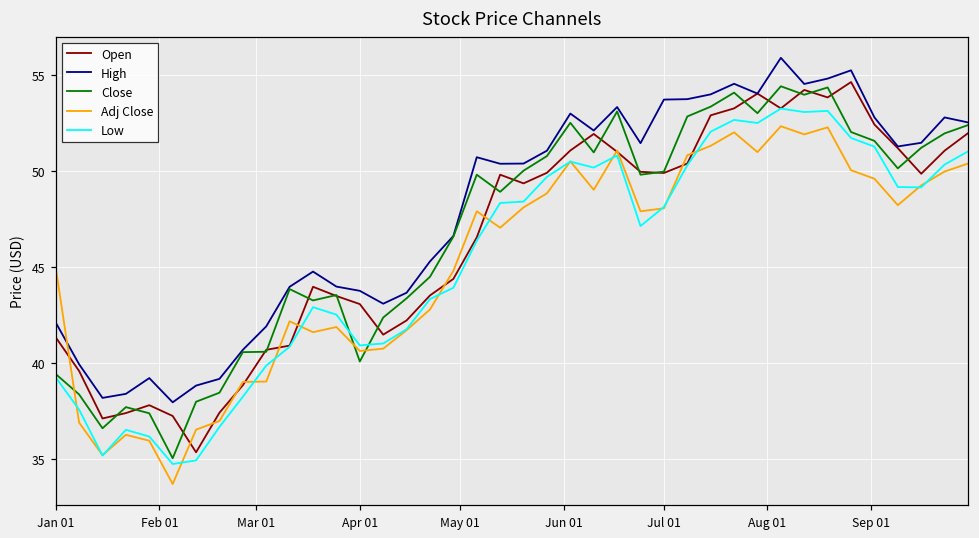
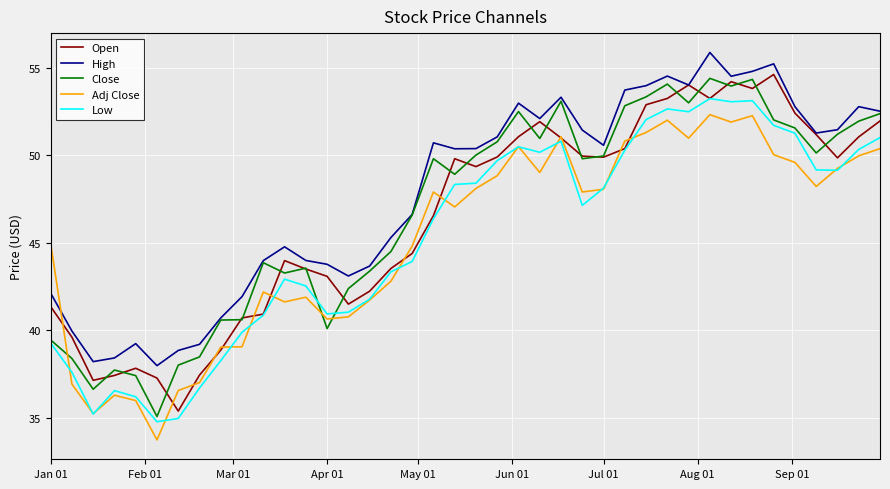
  {
    "Open": {
      "Jan 01": 41.3,
      "Apr 01": 43.1
    },
    "High": {
      "Jan 01": 42.1,
      "Apr 01": 43.8,
-     "Jul 01": 53.7
+     "Jul 01": 50.6
    },
    "Close": {
      "Jan 01": 39.4,
      "Apr 01": 40.1
    },
    "Adj Close": {
      "Jan 01": 45.0,
      "Apr 01": 40.6
    },
    "Low": {
      "Jan 01": 39.3,
      "Apr 01": 40.9
    }
  }
